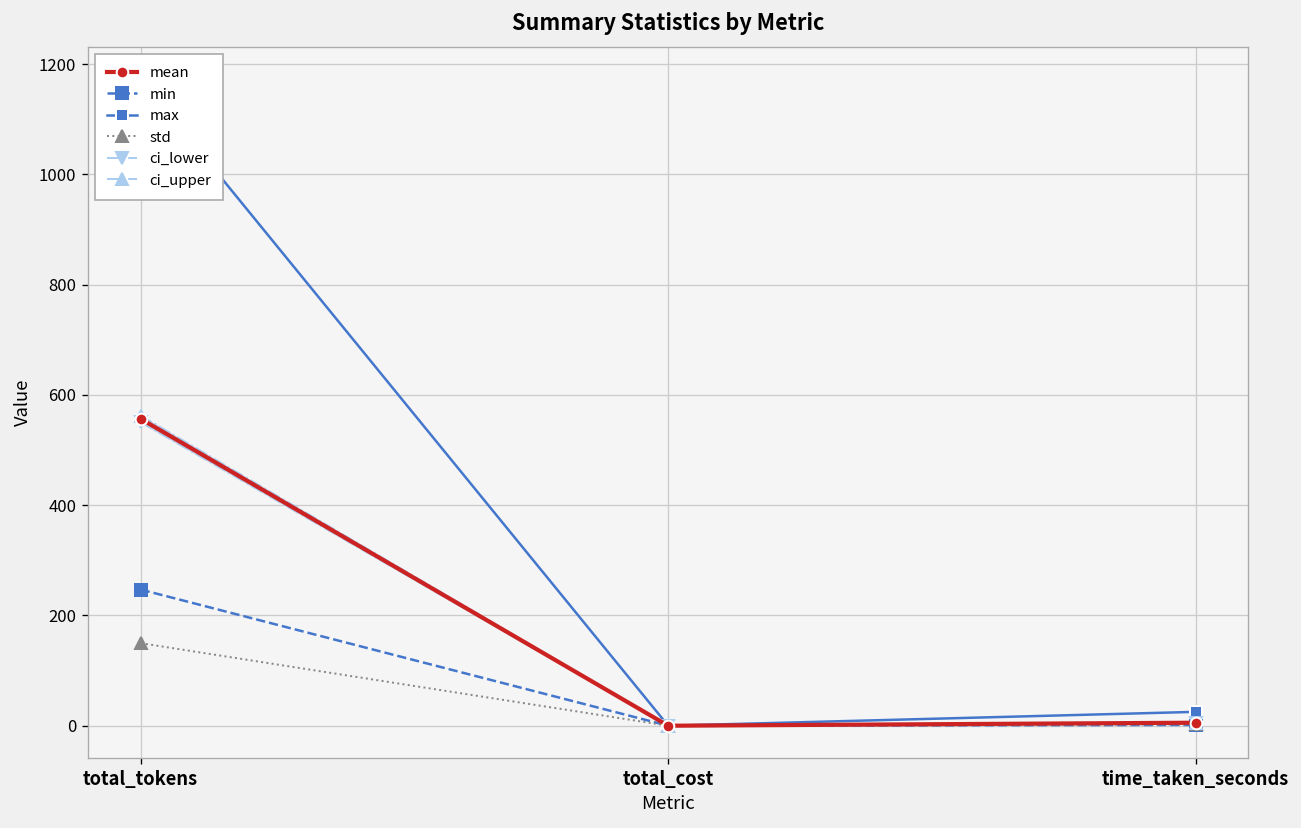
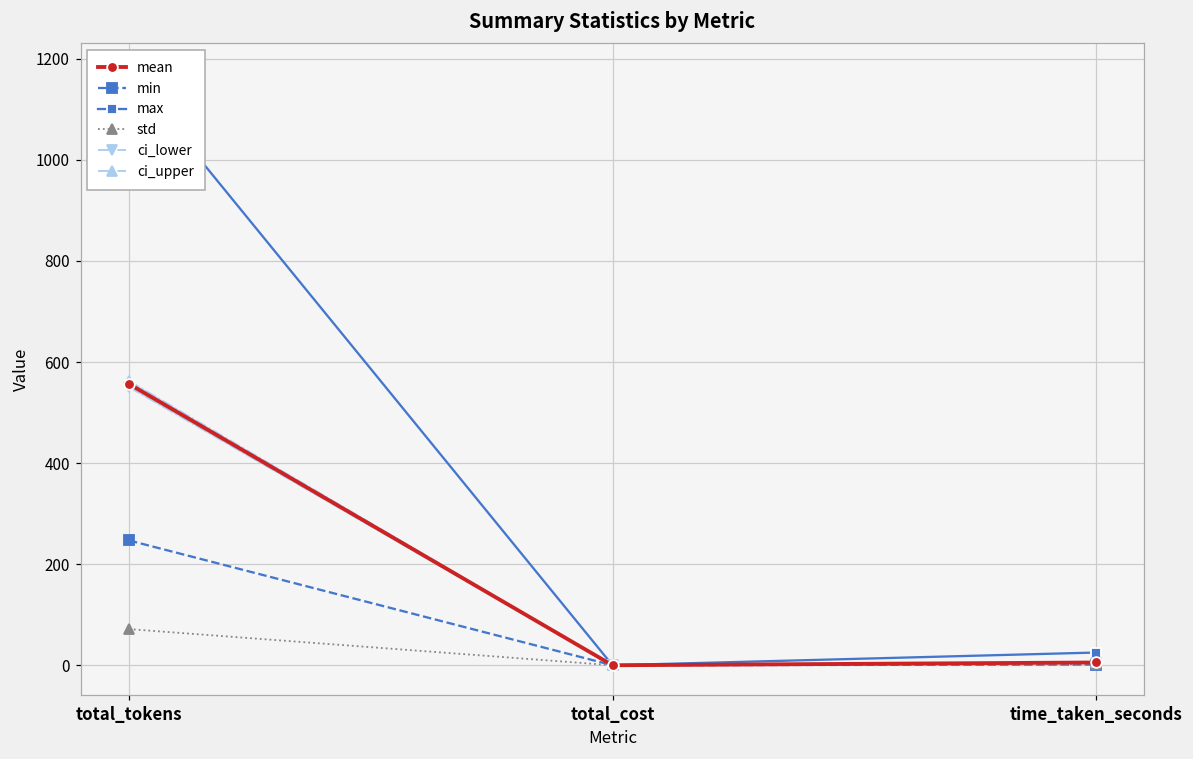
  {
    "mean": {
      "total_tokens": 560
    },
    "std": {
-     "total_tokens": 150
+     "total_tokens": 70
    }
  }
